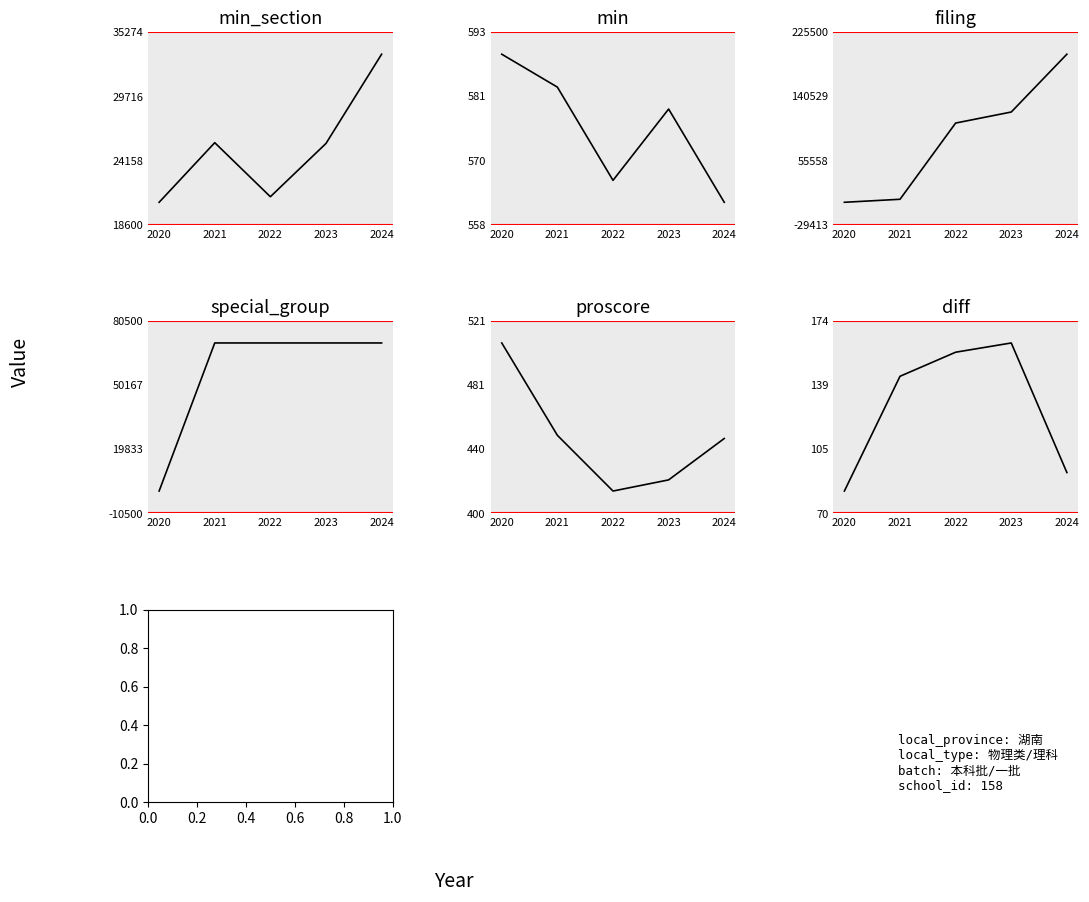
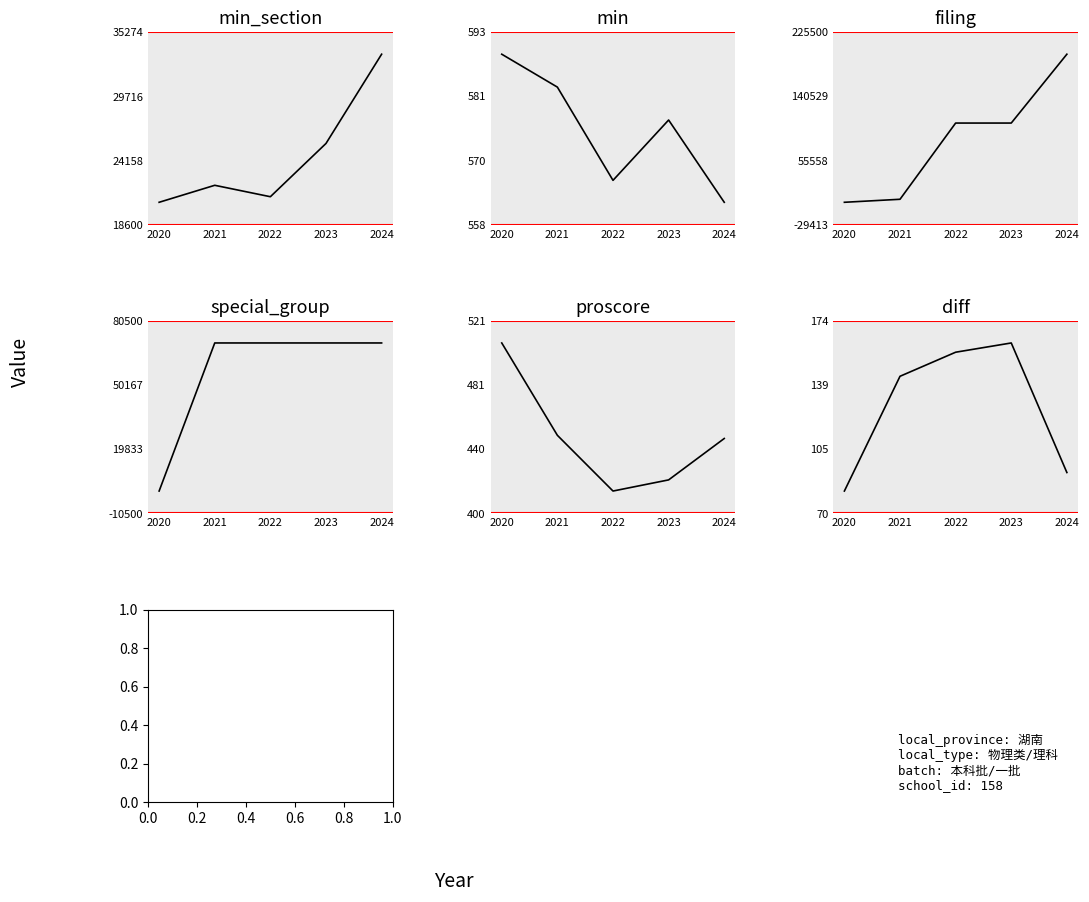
  {
    "min_section": {
      "2020": 20500,
-     "2021": 25700,
+     "2021": 22000,
      "2022": 21000,
      "2023": 25600,
      "2024": 33400
    },
    "min": {
      "2020": 589,
      "2021": 583,
      "2022": 566,
-     "2023": 579,
+     "2023": 577,
      "2024": 562
    },
    "filing": {
      "2020": 0,
      "2021": 0,
      "2022": 100000,
-     "2023": 120000,
+     "2023": 100000,
      "2024": 200000
    },
    "special_group": {
      "2020": 0,
      "2021": 70000,
      "2022": 70000,
      "2023": 70000,
      "2024": 70000
    },
    "proscore": {
      "2020": 507,
      "2021": 449,
      "2022": 414,
      "2023": 421,
      "2024": 447
    },
    "diff": {
      "2020": 82,
      "2021": 144,
      "2022": 157,
      "2023": 162,
      "2024": 92
    }
  }
